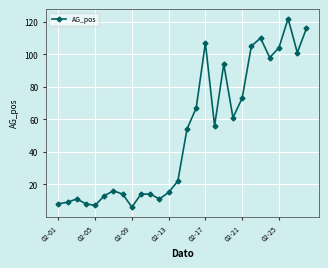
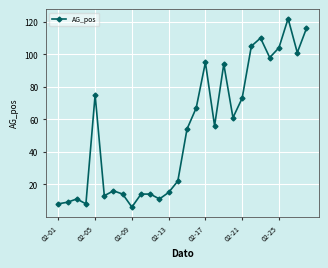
  {
    "02-01": 8,
-   "02-05": 7,
+   "02-05": 75,
    "02-09": 6,
    "02-13": 15,
-   "02-17": 107,
+   "02-17": 95,
    "02-21": 73,
    "02-25": 104
  }
